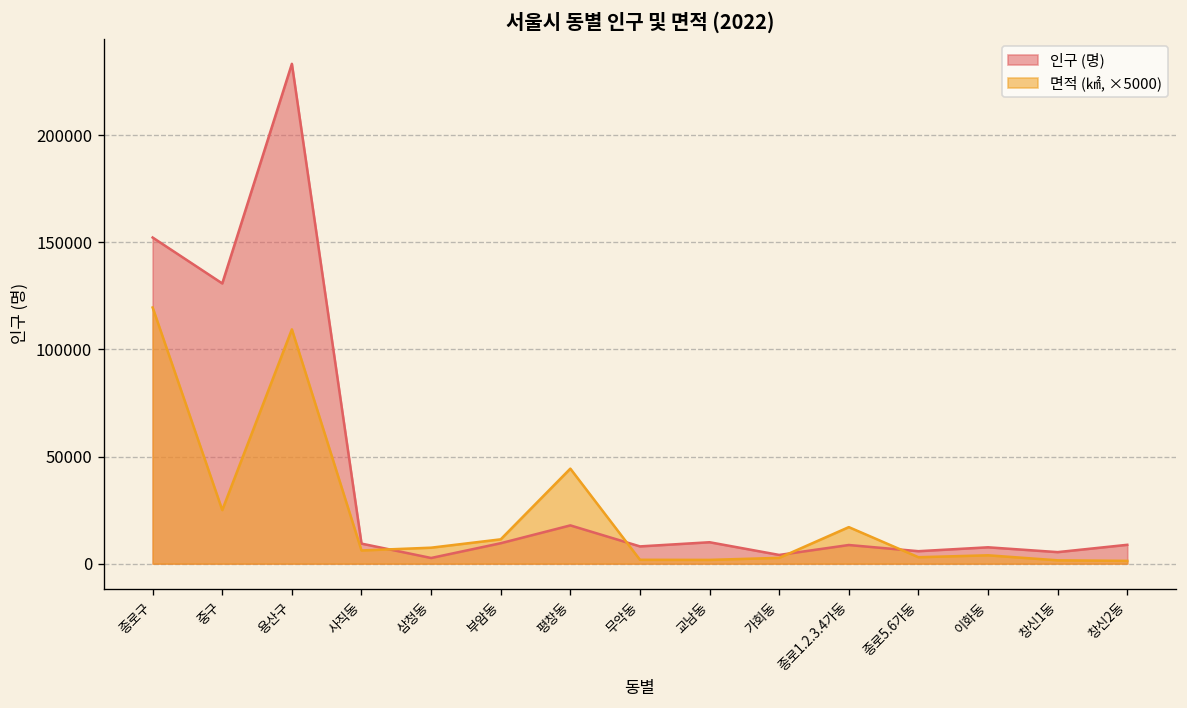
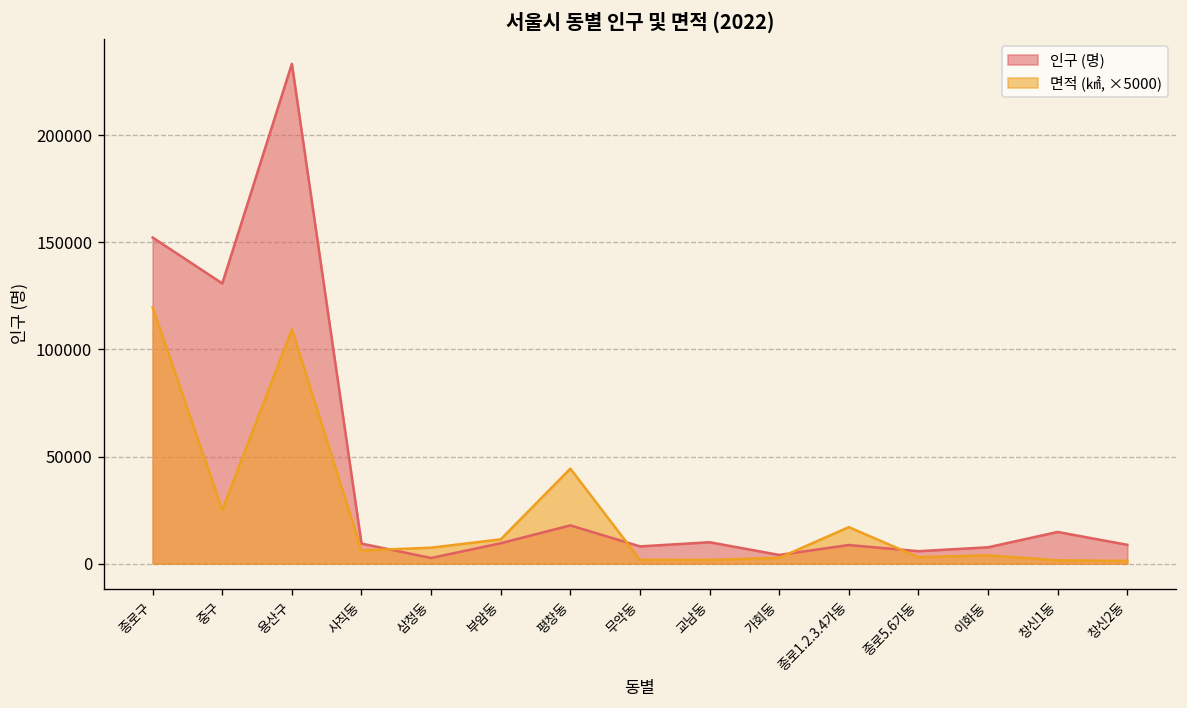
  {
    "인구 (명)": {
      "종로구": 152000,
      "중구": 131000,
      "용산구": 233000,
      "사직동": 9000,
      "삼청동": 3000,
      "부암동": 10000,
      "평창동": 18000,
      "무악동": 8000,
      "교남동": 10000,
      "종로1.2.3.4가동": 9000,
      "종로5.6가동": 6000,
      "이화동": 8000,
-     "창신1동": 5000,
+     "창신1동": 15000,
      "창신2동": 9000
    },
    "면적 (㎢, ×5000)": {
      "종로구": 120000,
      "중구": 25000,
      "용산구": 109000,
      "사직동": 6000,
      "삼청동": 7000,
      "부암동": 11000,
      "평창동": 44000,
      "무악동": 2000,
      "교남동": 2000,
      "종로1.2.3.4가동": 17000,
      "종로5.6가동": 3000,
      "이화동": 4000,
      "창신1동": 2000,
      "창신2동": 1000
    }
  }
